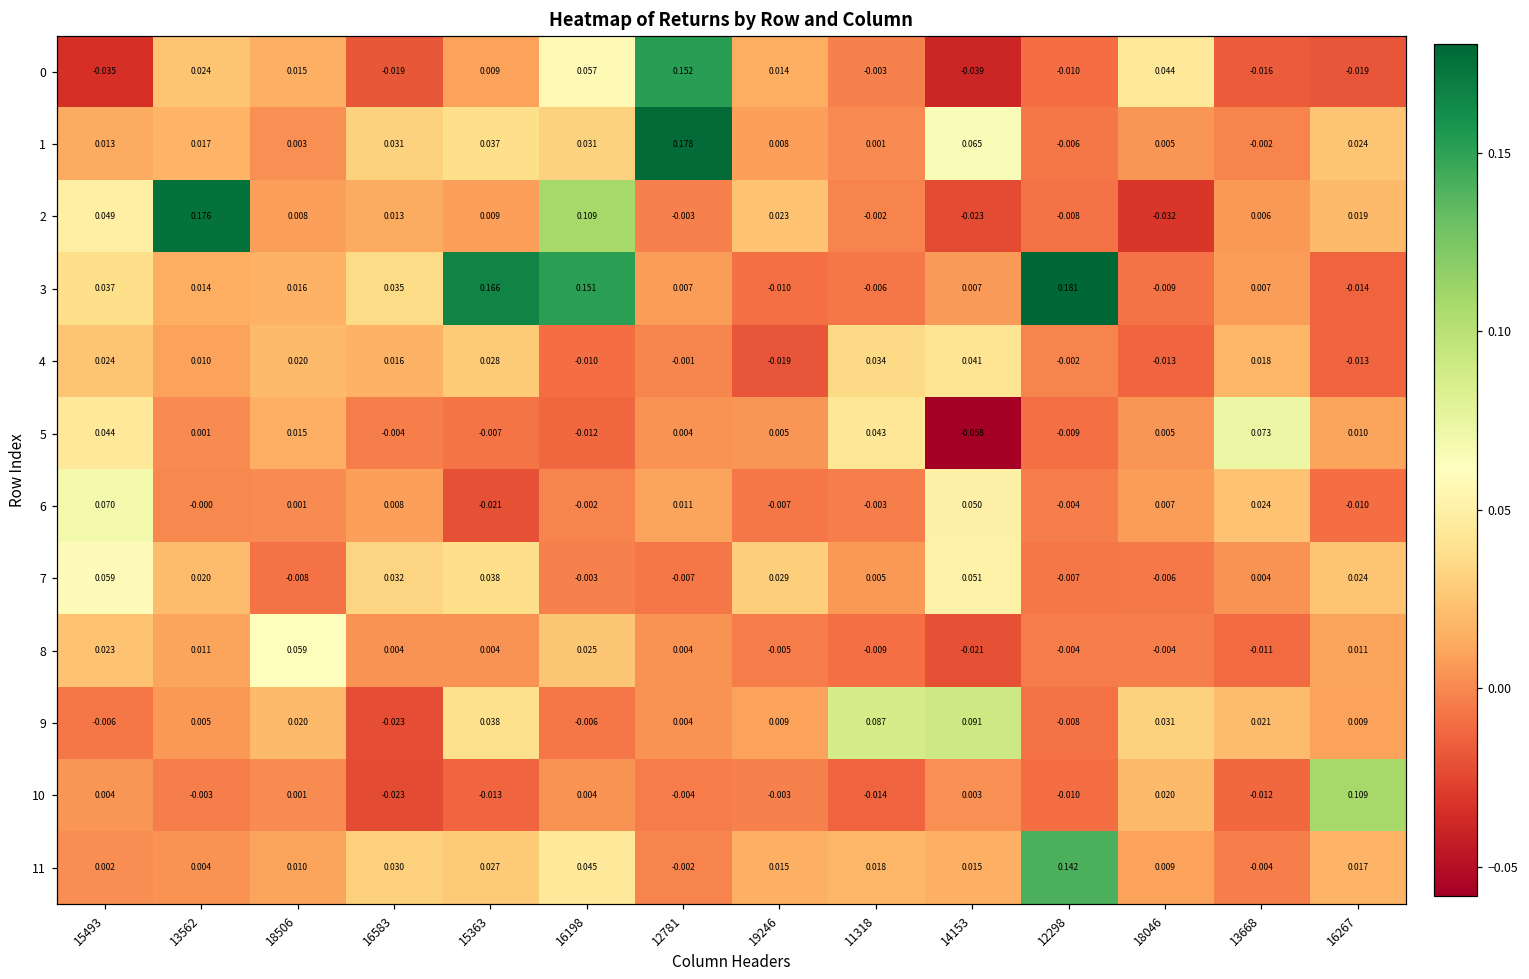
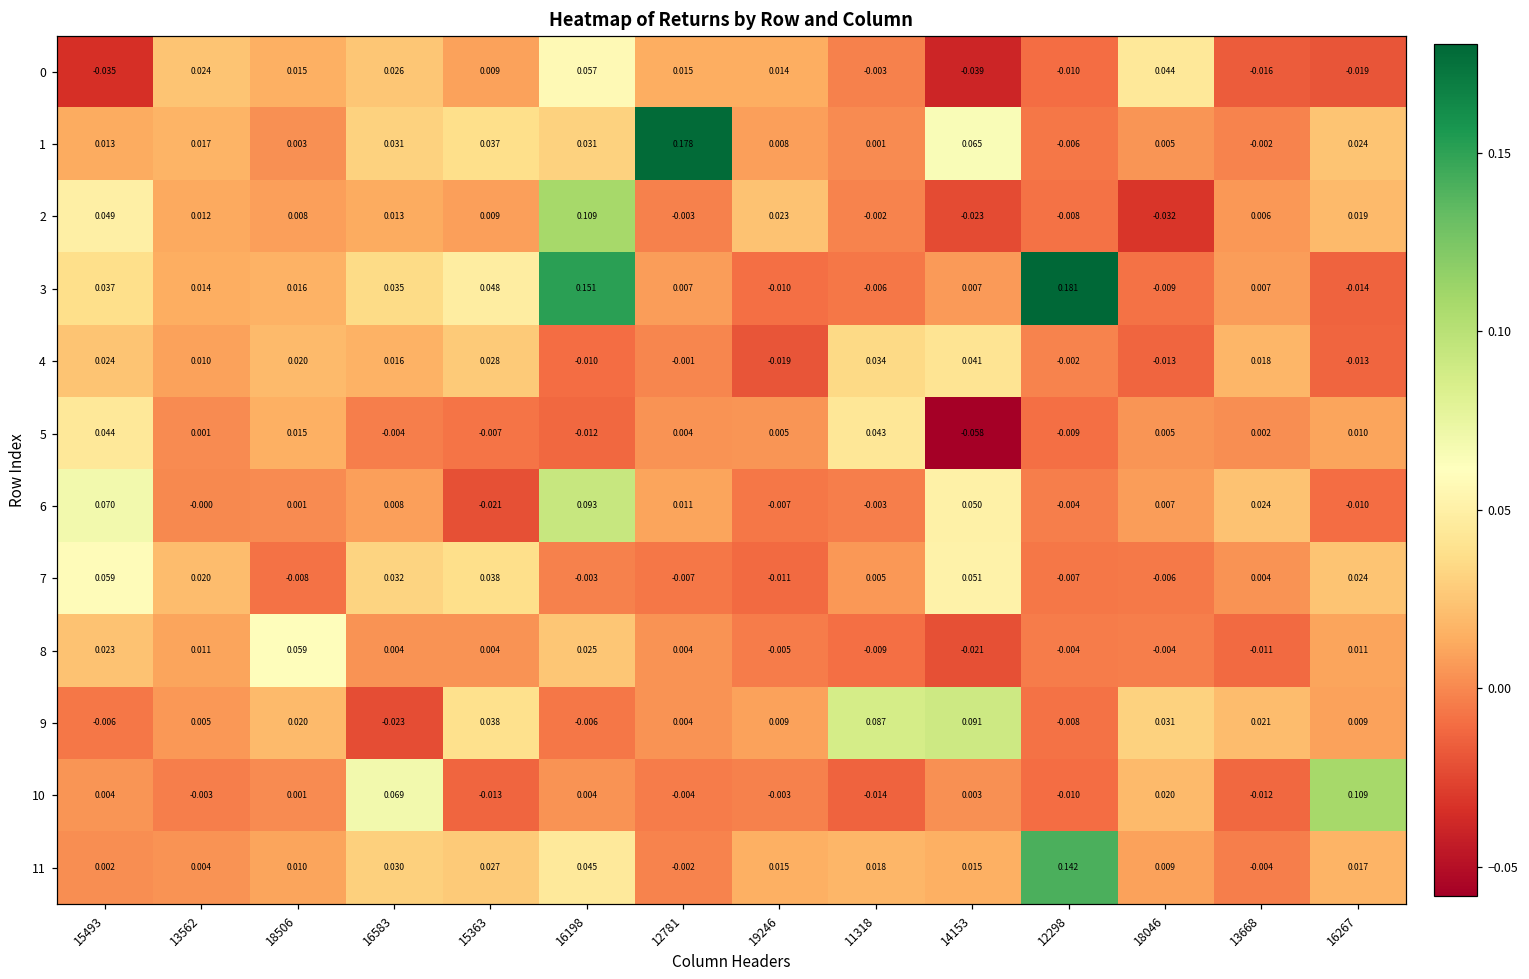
  {
    "0": {
      "15493": -0.035,
      "13562": 0.024,
      "18506": 0.015,
-     "16583": -0.019,
+     "16583": 0.026,
      "15363": 0.009,
      "16198": 0.057,
-     "12781": 0.152,
+     "12781": 0.015,
      "19246": 0.014,
      "11318": -0.003,
      "14153": -0.039,
      "12298": -0.010,
      "18046": 0.044,
      "13668": -0.016,
      "16267": -0.019
    },
    "1": {
      "15493": 0.013,
      "13562": 0.017,
      "18506": 0.003,
      "16583": 0.031,
      "15363": 0.037,
      "16198": 0.031,
      "12781": 0.178,
      "19246": 0.008,
      "11318": 0.001,
      "14153": 0.065,
      "12298": -0.006,
      "18046": 0.005,
      "13668": -0.002,
      "16267": 0.024
    },
    "2": {
      "15493": 0.049,
-     "13562": 0.176,
+     "13562": 0.012,
      "18506": 0.008,
      "16583": 0.013,
      "15363": 0.009,
      "16198": 0.109,
      "12781": -0.003,
      "19246": 0.023,
      "11318": -0.002,
      "14153": -0.023,
      "12298": -0.008,
      "18046": -0.032,
      "13668": 0.006,
      "16267": 0.019
    },
    "3": {
      "15493": 0.037,
      "13562": 0.014,
      "18506": 0.016,
      "16583": 0.035,
-     "15363": 0.166,
+     "15363": 0.048,
      "16198": 0.151,
      "12781": 0.007,
      "19246": -0.010,
      "11318": -0.006,
      "14153": 0.007,
      "12298": 0.181,
      "18046": -0.009,
      "13668": 0.007,
      "16267": -0.014
    },
    "4": {
      "15493": 0.024,
      "13562": 0.010,
      "18506": 0.020,
      "16583": 0.016,
      "15363": 0.028,
      "16198": -0.010,
      "12781": -0.001,
      "19246": -0.019,
      "11318": 0.034,
      "14153": 0.041,
      "12298": -0.002,
      "18046": -0.013,
      "13668": 0.018,
      "16267": -0.013
    },
    "5": {
      "15493": 0.044,
      "13562": 0.001,
      "18506": 0.015,
      "16583": -0.004,
      "15363": -0.007,
      "16198": -0.012,
      "12781": 0.004,
      "19246": 0.005,
      "11318": 0.043,
      "14153": -0.058,
      "12298": -0.009,
      "18046": 0.005,
-     "13668": 0.073,
+     "13668": 0.002,
      "16267": 0.010
    },
    "6": {
      "15493": 0.070,
      "13562": -0.000,
      "18506": 0.001,
      "16583": 0.008,
      "15363": -0.021,
-     "16198": -0.002,
+     "16198": 0.093,
      "12781": 0.011,
      "19246": -0.007,
      "11318": -0.003,
      "14153": 0.050,
      "12298": -0.004,
      "18046": 0.007,
      "13668": 0.024,
      "16267": -0.010
    },
    "7": {
      "15493": 0.059,
      "13562": 0.020,
      "18506": -0.008,
      "16583": 0.032,
      "15363": 0.038,
      "16198": -0.003,
      "12781": -0.007,
-     "19246": 0.029,
+     "19246": -0.011,
      "11318": 0.005,
      "14153": 0.051,
      "12298": -0.007,
      "18046": -0.006,
      "13668": 0.004,
      "16267": 0.024
    },
    "8": {
      "15493": 0.023,
      "13562": 0.011,
      "18506": 0.059,
      "16583": 0.004,
      "15363": 0.004,
      "16198": 0.025,
      "12781": 0.004,
      "19246": -0.005,
      "11318": -0.009,
      "14153": -0.021,
      "12298": -0.004,
      "18046": -0.004,
      "13668": -0.011,
      "16267": 0.011
    },
    "9": {
      "15493": -0.006,
      "13562": 0.005,
      "18506": 0.020,
      "16583": -0.023,
      "15363": 0.038,
      "16198": -0.006,
      "12781": 0.004,
      "19246": 0.009,
      "11318": 0.087,
      "14153": 0.091,
      "12298": -0.008,
      "18046": 0.031,
      "13668": 0.021,
      "16267": 0.009
    },
    "10": {
      "15493": 0.004,
      "13562": -0.003,
      "18506": 0.001,
-     "16583": -0.023,
+     "16583": 0.069,
      "15363": -0.013,
      "16198": 0.004,
      "12781": -0.004,
      "19246": -0.003,
      "11318": -0.014,
      "14153": 0.003,
      "12298": -0.010,
      "18046": 0.020,
      "13668": -0.012,
      "16267": 0.109
    },
    "11": {
      "15493": 0.002,
      "13562": 0.004,
      "18506": 0.010,
      "16583": 0.030,
      "15363": 0.027,
      "16198": 0.045,
      "12781": -0.002,
      "19246": 0.015,
      "11318": 0.018,
      "14153": 0.015,
      "12298": 0.142,
      "18046": 0.009,
      "13668": -0.004,
      "16267": 0.017
    }
  }
